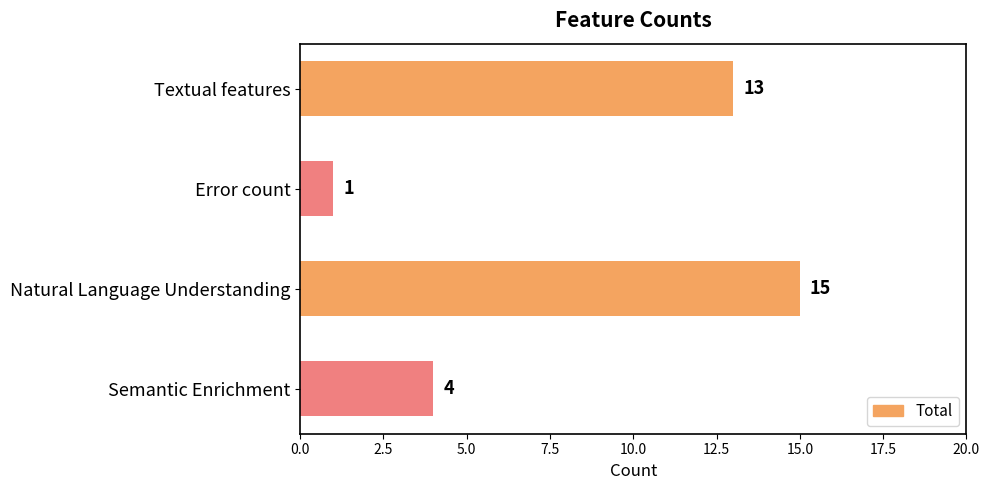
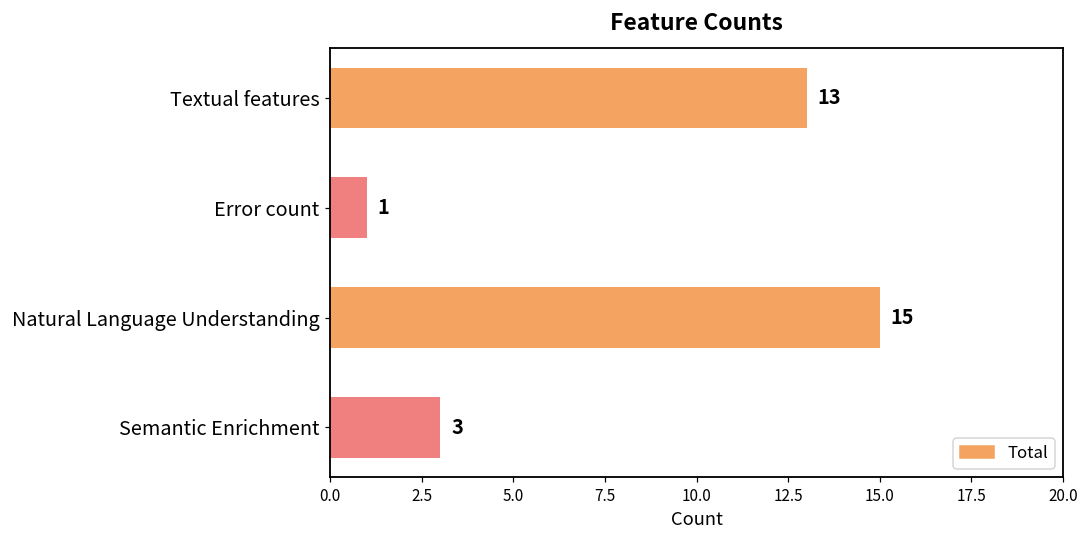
  {
    "Textual features": 13,
    "Error count": 1,
    "Natural Language Understanding": 15,
-   "Semantic Enrichment": 4
+   "Semantic Enrichment": 3
  }
